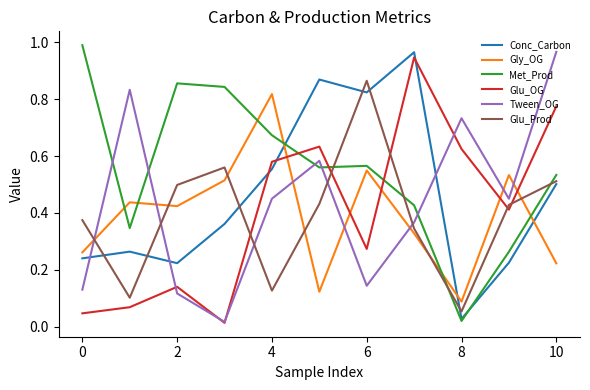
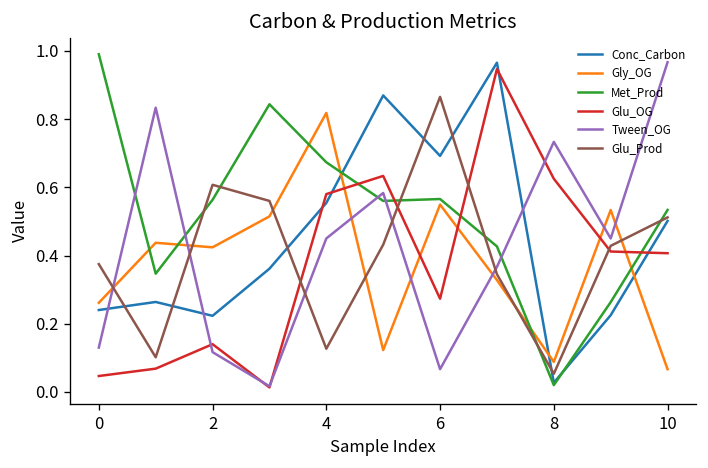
  {
    "Conc_Carbon": {
      "0": 0.24,
      "2": 0.22,
      "4": 0.55,
-     "6": 0.82,
+     "6": 0.69,
      "10": 0.50
    },
    "Gly_OG": {
      "0": 0.26,
      "2": 0.42,
      "4": 0.82,
      "6": 0.55,
      "8": 0.09,
-     "10": 0.22
+     "10": 0.07
    },
    "Met_Prod": {
      "0": 0.99,
-     "2": 0.86,
+     "2": 0.56,
      "4": 0.67,
      "6": 0.57,
      "10": 0.53
    },
    "Glu_OG": {
      "0": 0.05,
      "2": 0.14,
      "4": 0.58,
      "6": 0.27,
      "8": 0.63,
-     "10": 0.78
+     "10": 0.41
    },
    "Tween_OG": {
      "0": 0.13,
      "2": 0.12,
      "4": 0.45,
-     "6": 0.14,
+     "6": 0.07,
      "8": 0.73,
      "10": 0.97
    },
    "Glu_Prod": {
      "0": 0.37,
-     "2": 0.50,
+     "2": 0.61,
      "4": 0.13,
      "6": 0.87,
      "8": 0.05,
      "10": 0.51
    }
  }
